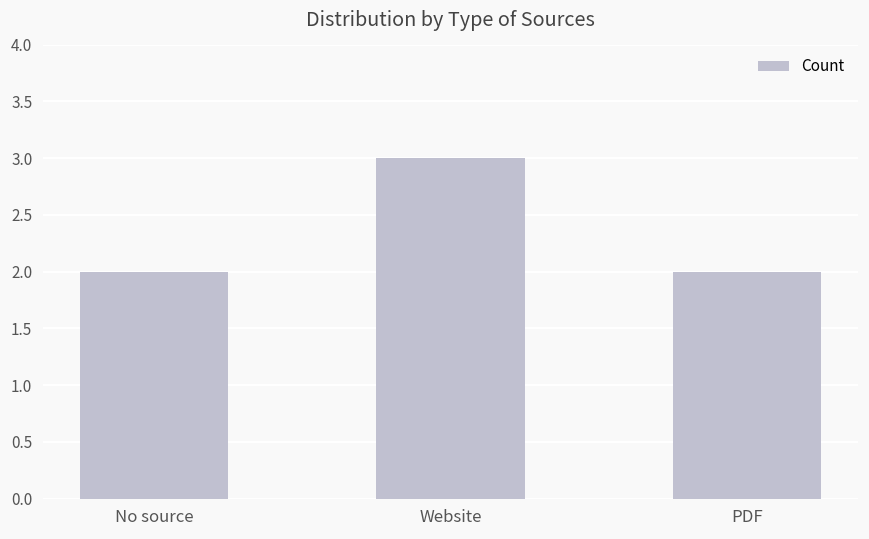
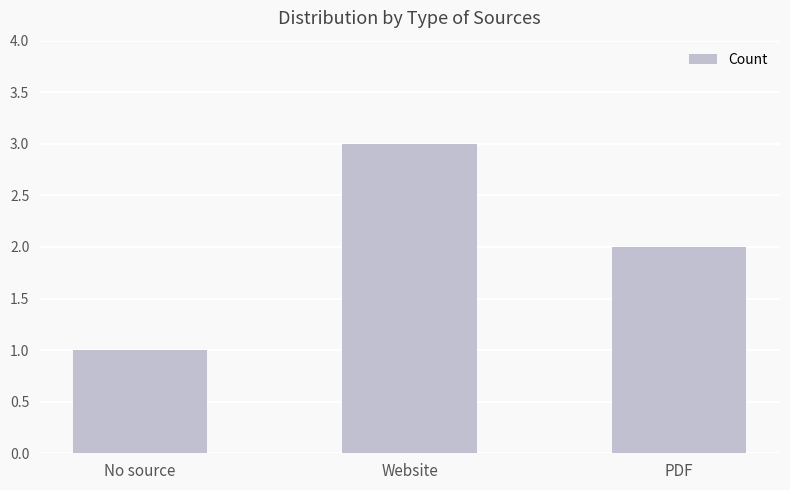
  {
-   "No source": 2,
+   "No source": 1,
    "Website": 3,
    "PDF": 2
  }
